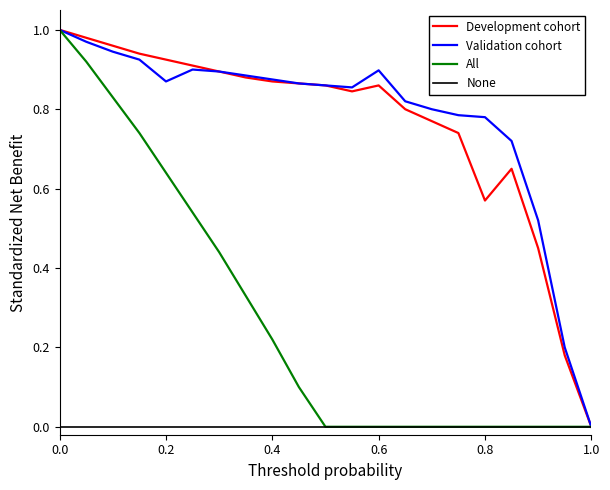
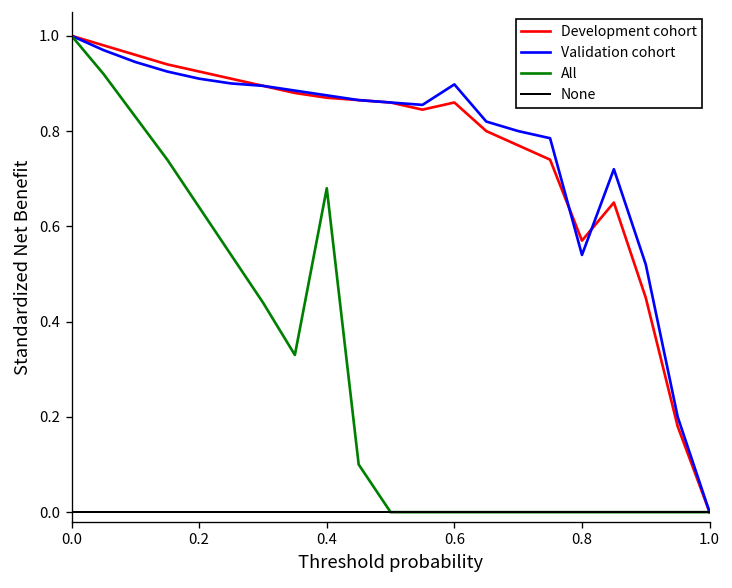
  {
    "Development cohort": {
      "0.2": 0.93,
      "0.6": 0.86,
      "0.8": 0.57
    },
    "Validation cohort": {
-     "0.2": 0.87,
+     "0.2": 0.91,
      "0.6": 0.90,
-     "0.8": 0.78
+     "0.8": 0.54
    },
    "All": {
      "0.2": 0.64,
-     "0.4": 0.22
+     "0.4": 0.68
    },
    "None": {
      "0.0": 0.00,
      "0.2": 0.00,
      "0.4": 0.00
    }
  }
